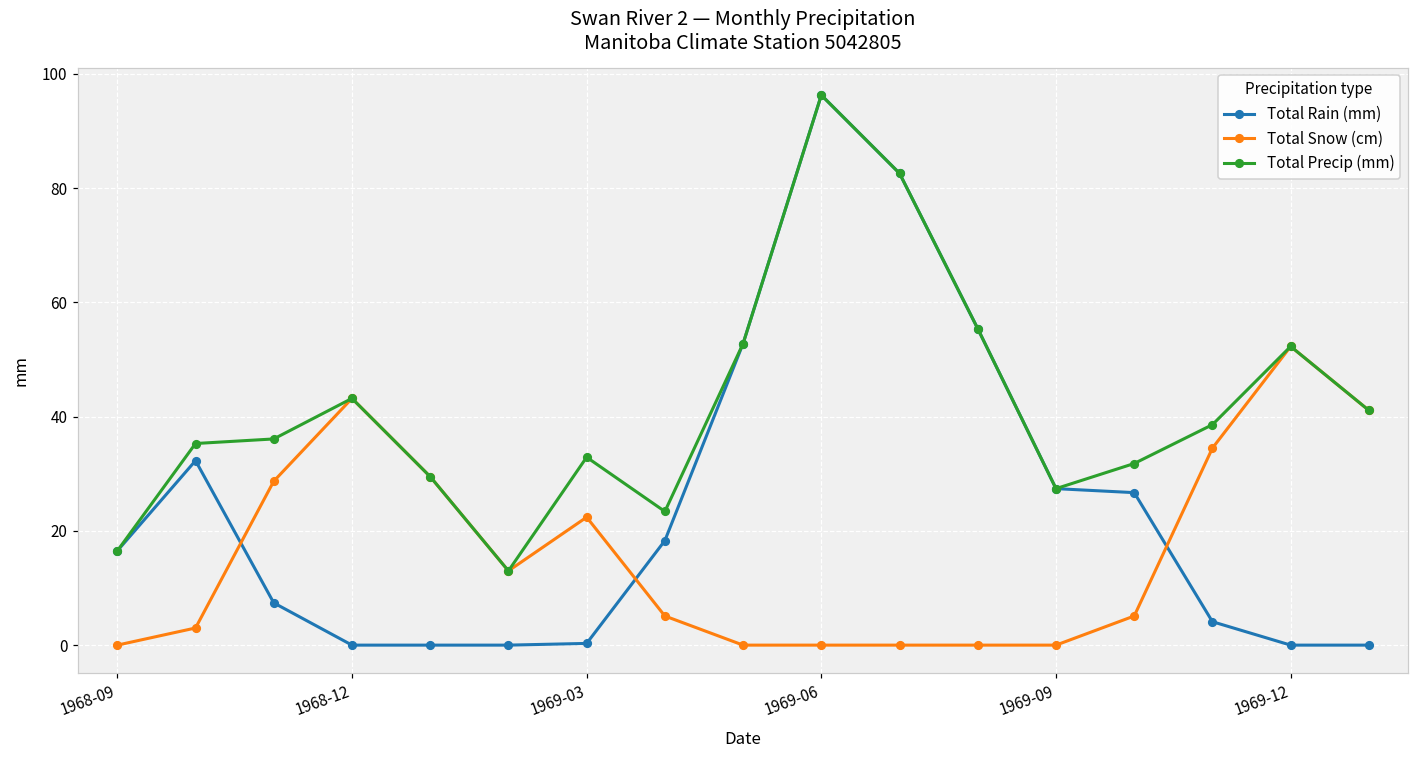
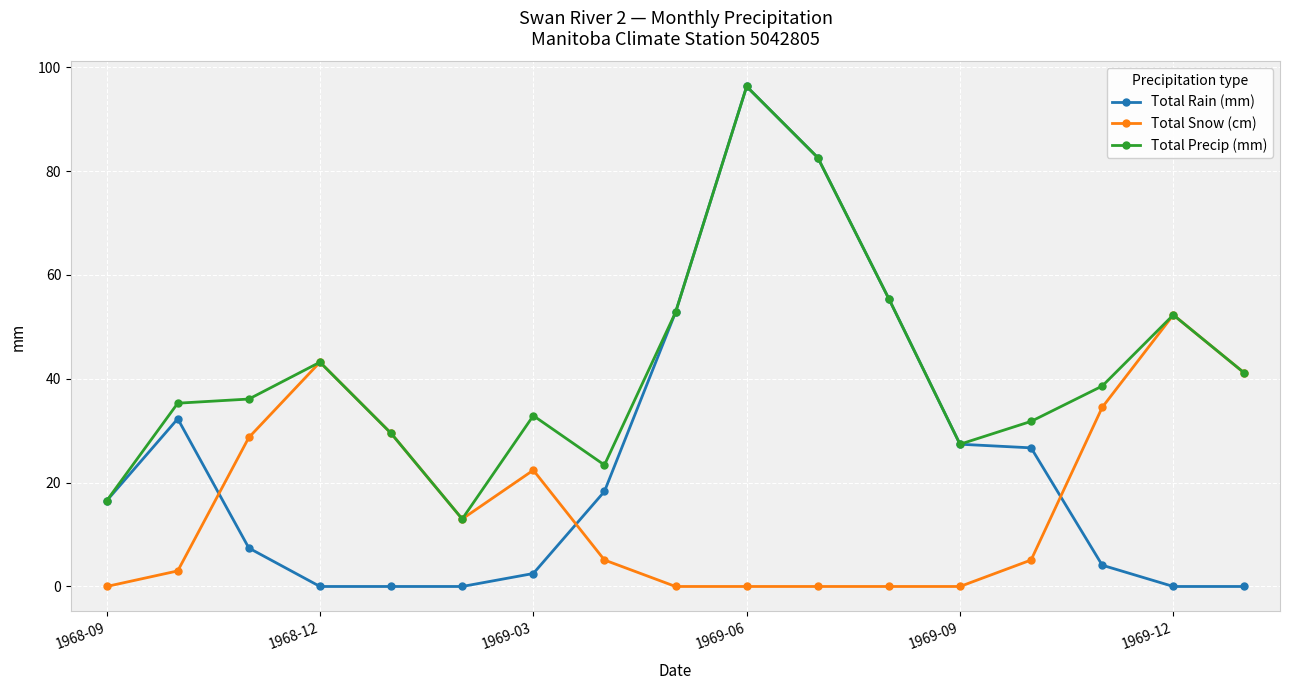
  {
    "Total Rain (mm)": {
      "1968-12": 0,
-     "1969-03": 0,
+     "1969-03": 3,
      "1969-12": 0
    },
    "Total Snow (cm)": {
      "1968-09": 0,
      "1969-03": 22,
      "1969-06": 0,
      "1969-09": 0
    },
    "Total Precip (mm)": {
      "1969-03": 33
    }
  }
